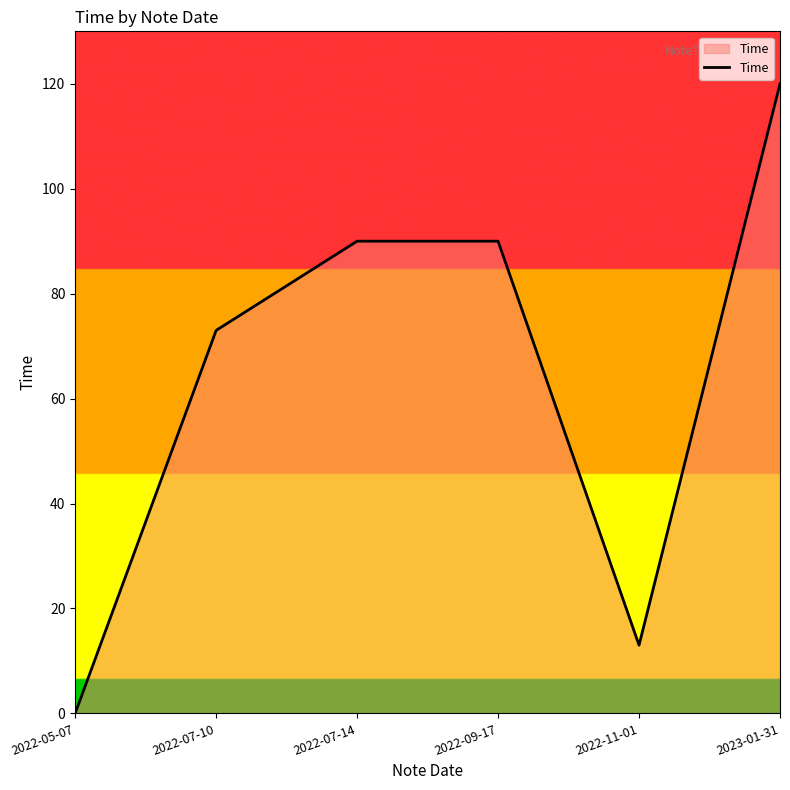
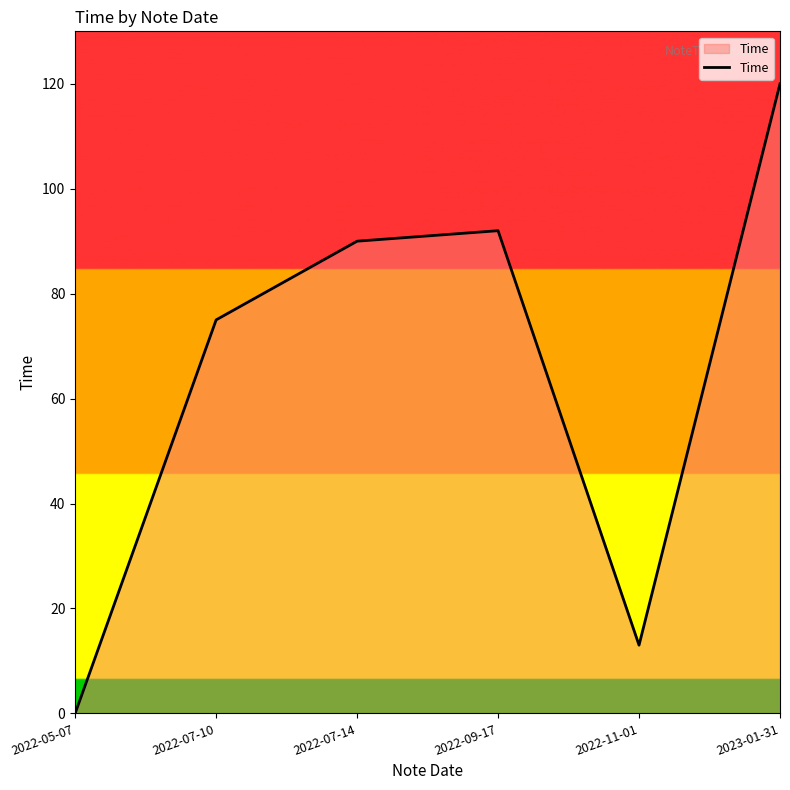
  {
    "2022-05-07": 0,
-   "2022-07-10": 73,
+   "2022-07-10": 75,
    "2022-07-14": 90,
-   "2022-09-17": 90,
+   "2022-09-17": 92,
    "2022-11-01": 13,
    "2023-01-31": 120
  }
